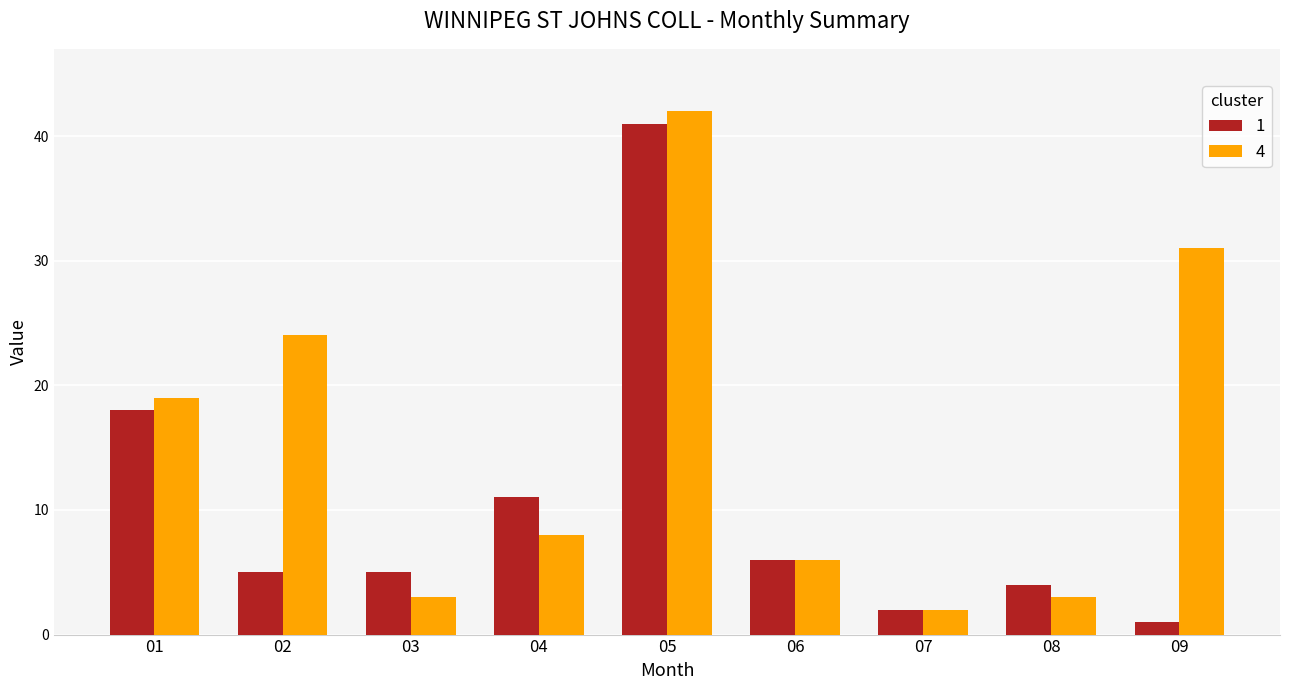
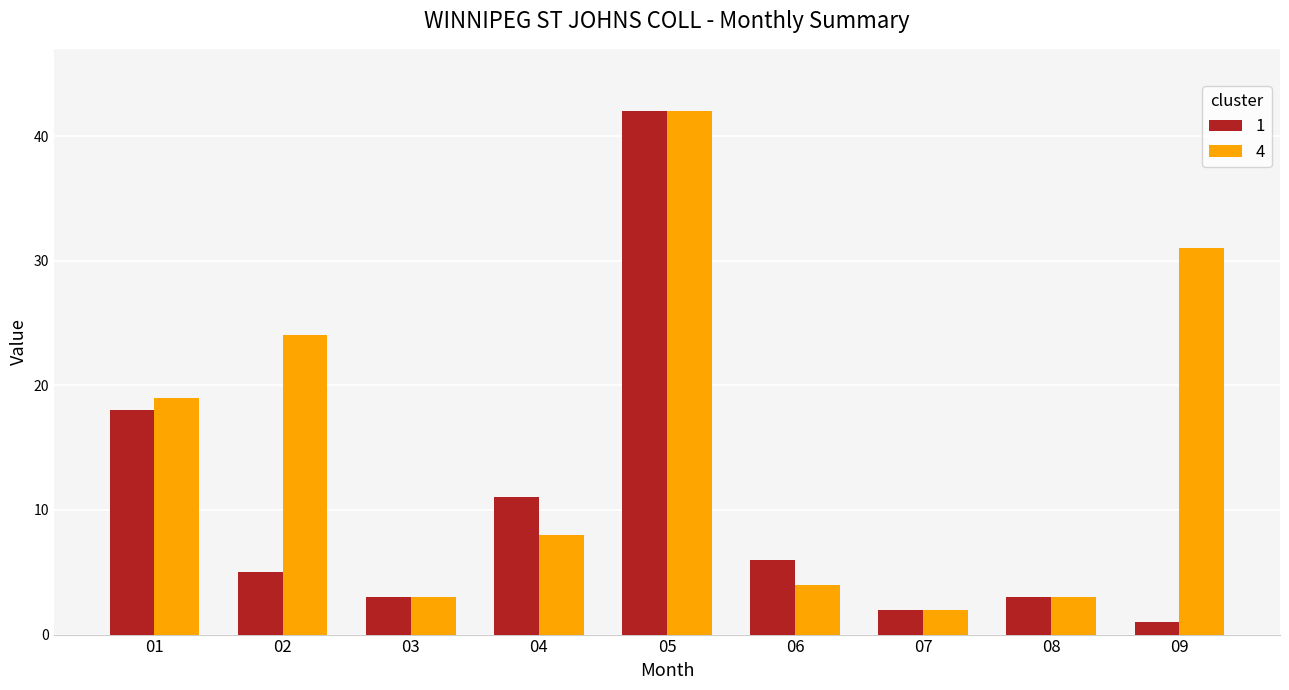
  {
    "1": {
      "01": 18,
      "02": 5,
-     "03": 5,
+     "03": 3,
      "04": 11,
-     "05": 41,
+     "05": 42,
      "06": 6,
      "07": 2,
-     "08": 4,
+     "08": 3,
      "09": 1
    },
    "4": {
      "01": 19,
      "02": 24,
      "03": 3,
      "04": 8,
      "05": 42,
-     "06": 6,
+     "06": 4,
      "07": 2,
      "08": 3,
      "09": 31
    }
  }
